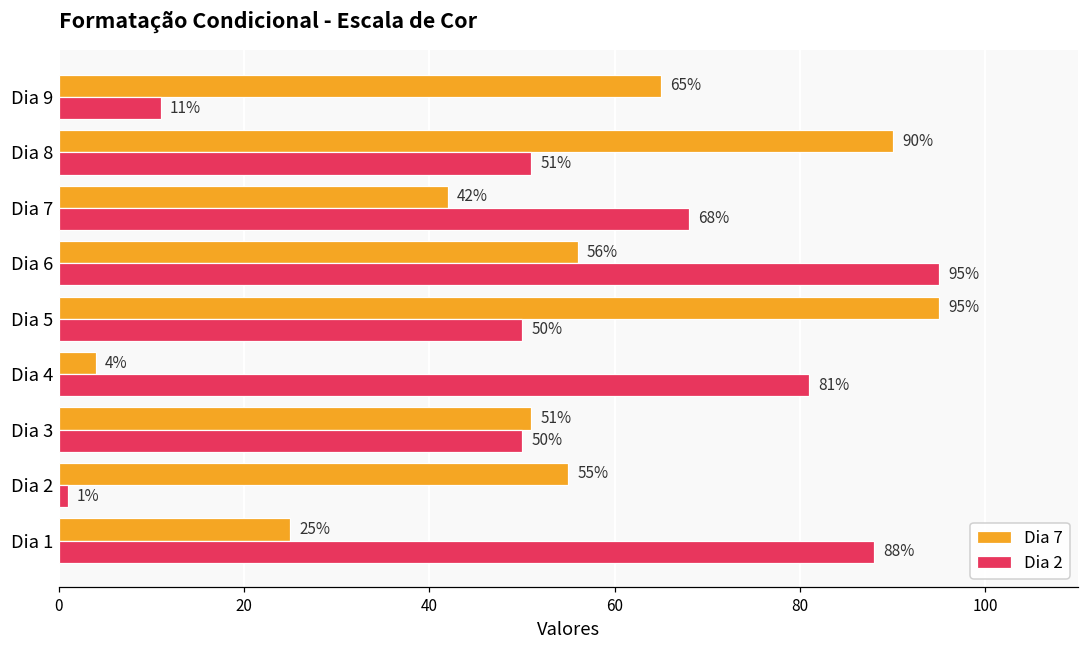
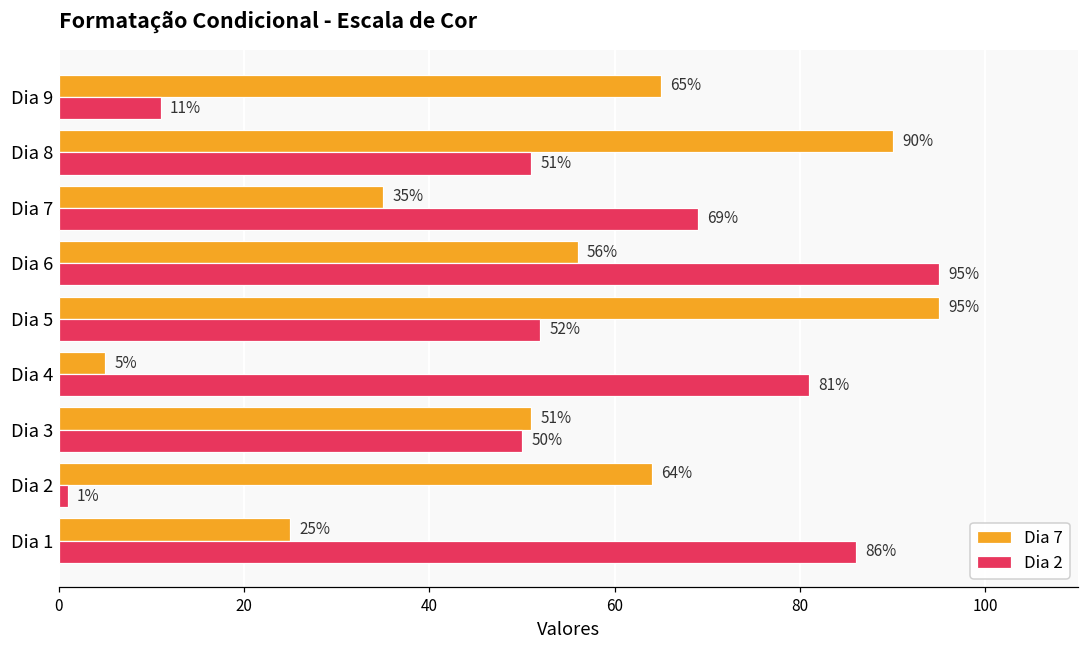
  {
    "Dia 7": {
      "Dia 9": "65%",
      "Dia 8": "90%",
-     "Dia 7": "42%",
+     "Dia 7": "35%",
      "Dia 6": "56%",
      "Dia 5": "95%",
-     "Dia 4": "4%",
+     "Dia 4": "5%",
      "Dia 3": "51%",
-     "Dia 2": "55%",
+     "Dia 2": "64%",
      "Dia 1": "25%"
    },
    "Dia 2": {
      "Dia 9": "11%",
      "Dia 8": "51%",
-     "Dia 7": "68%",
+     "Dia 7": "69%",
      "Dia 6": "95%",
-     "Dia 5": "50%",
+     "Dia 5": "52%",
      "Dia 4": "81%",
      "Dia 3": "50%",
      "Dia 2": "1%",
-     "Dia 1": "88%"
+     "Dia 1": "86%"
    }
  }
